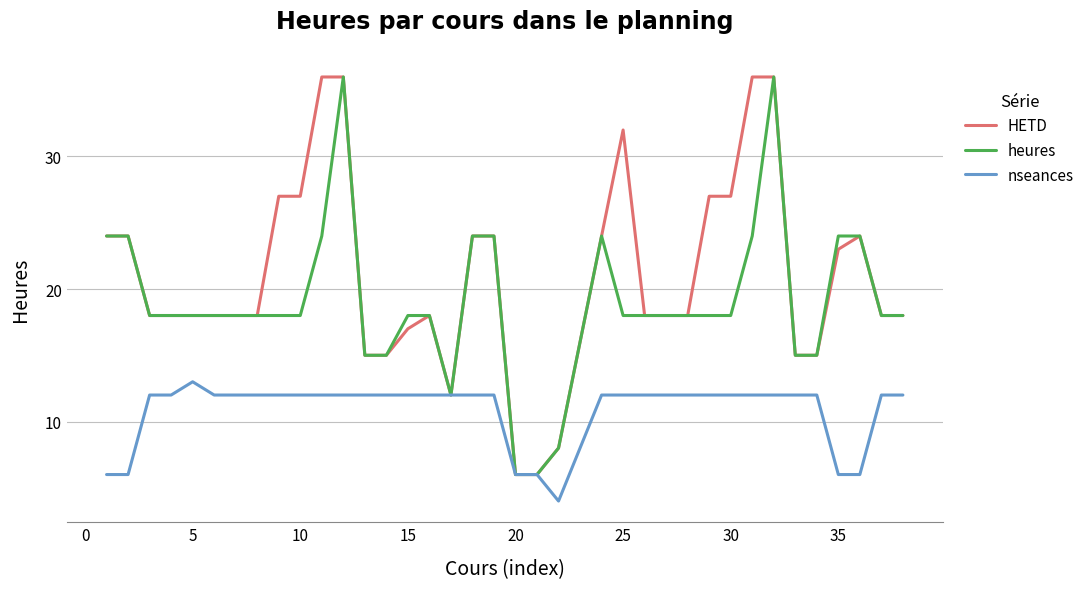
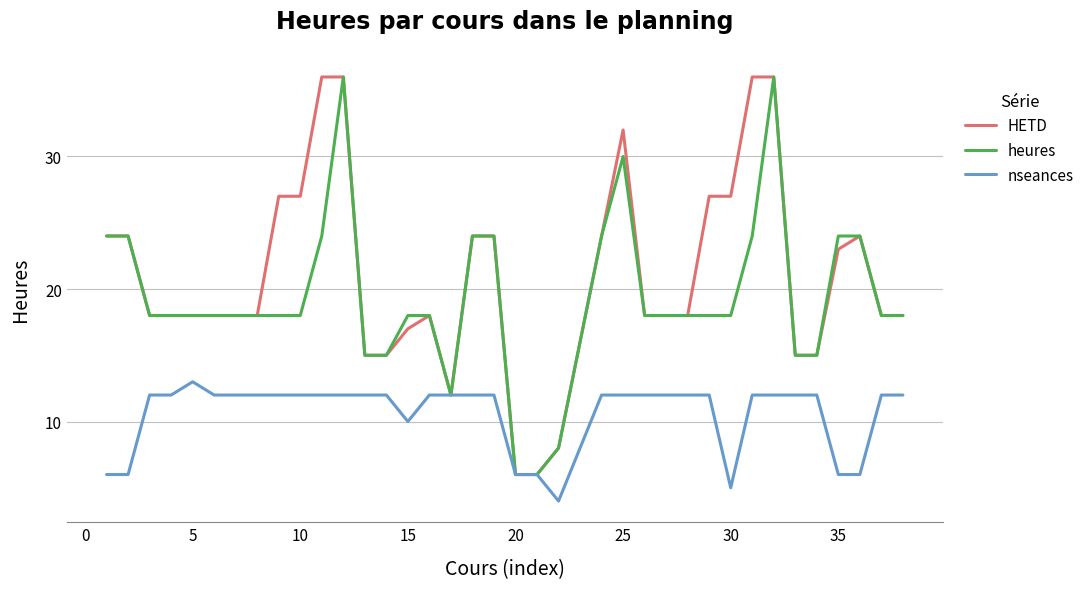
  {
    "HETD": {
      "10": 27,
      "15": 17,
      "25": 32,
      "30": 27,
      "35": 23
    },
    "heures": {
      "10": 18,
      "15": 18,
-     "25": 18,
+     "25": 30,
      "30": 18,
      "35": 24
    },
    "nseances": {
      "5": 13,
      "10": 12,
-     "15": 12,
+     "15": 10,
      "25": 12,
-     "30": 12,
+     "30": 5,
      "35": 6
    }
  }
